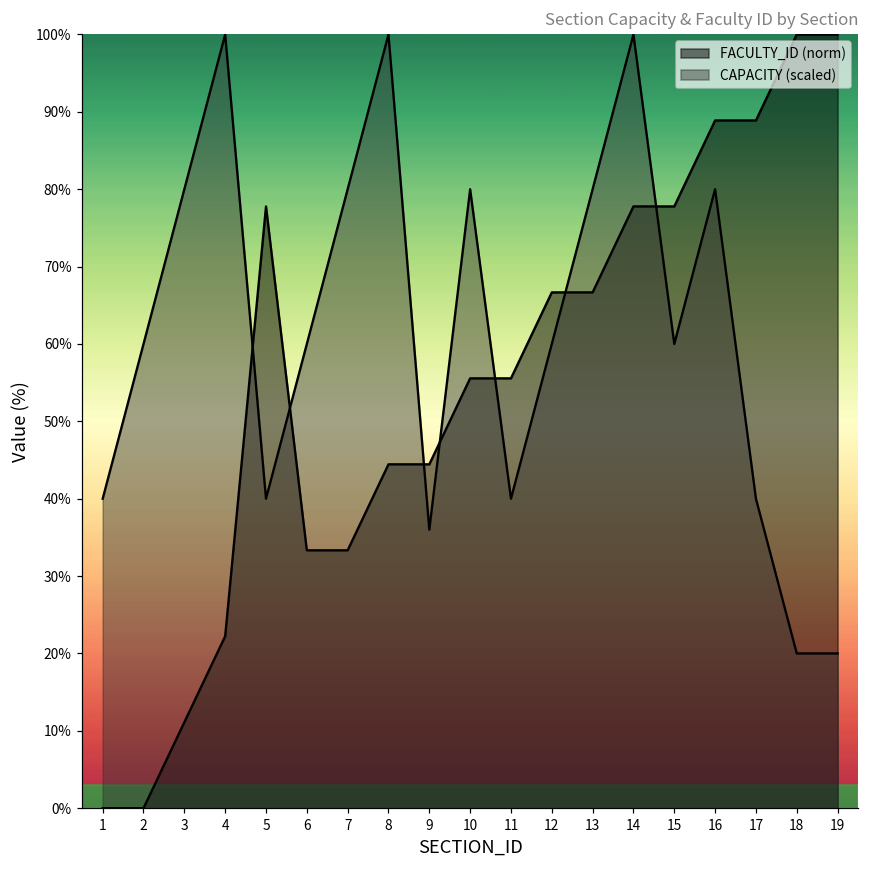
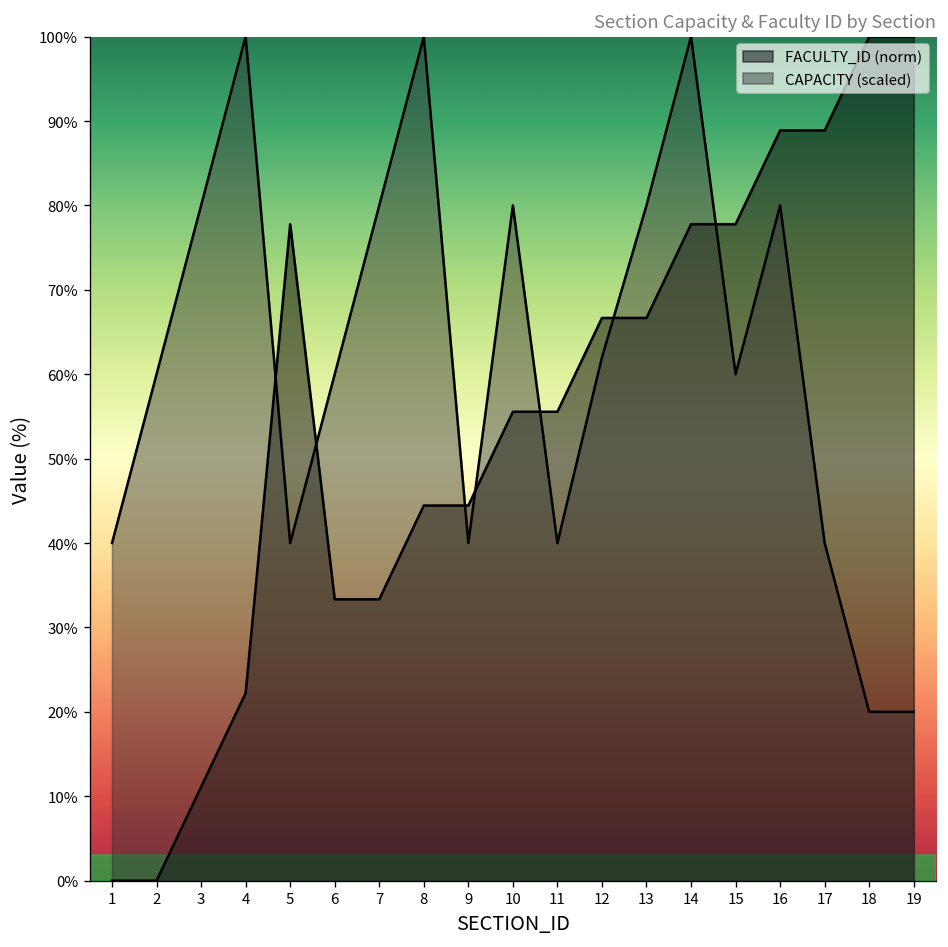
  {
    "FACULTY_ID (norm)": {
      "3": "11%",
      "4": "22%",
      "5": "78%",
      "6": "33%",
      "7": "33%",
      "8": "44%",
      "9": "44%",
      "10": "56%",
      "11": "56%",
      "12": "67%",
      "13": "67%",
      "14": "78%",
      "15": "78%",
      "16": "89%",
      "17": "89%",
      "18": "100%",
      "19": "100%"
    },
    "CAPACITY (scaled)": {
      "1": "40%",
      "2": "60%",
      "3": "80%",
      "4": "100%",
      "5": "40%",
      "6": "60%",
      "7": "80%",
      "8": "100%",
-     "9": "36%",
+     "9": "40%",
      "10": "80%",
      "11": "40%",
-     "12": "60%",
+     "12": "62%",
      "13": "80%",
      "14": "100%",
      "15": "60%",
      "16": "80%",
      "17": "40%",
      "18": "20%",
      "19": "20%"
    }
  }
